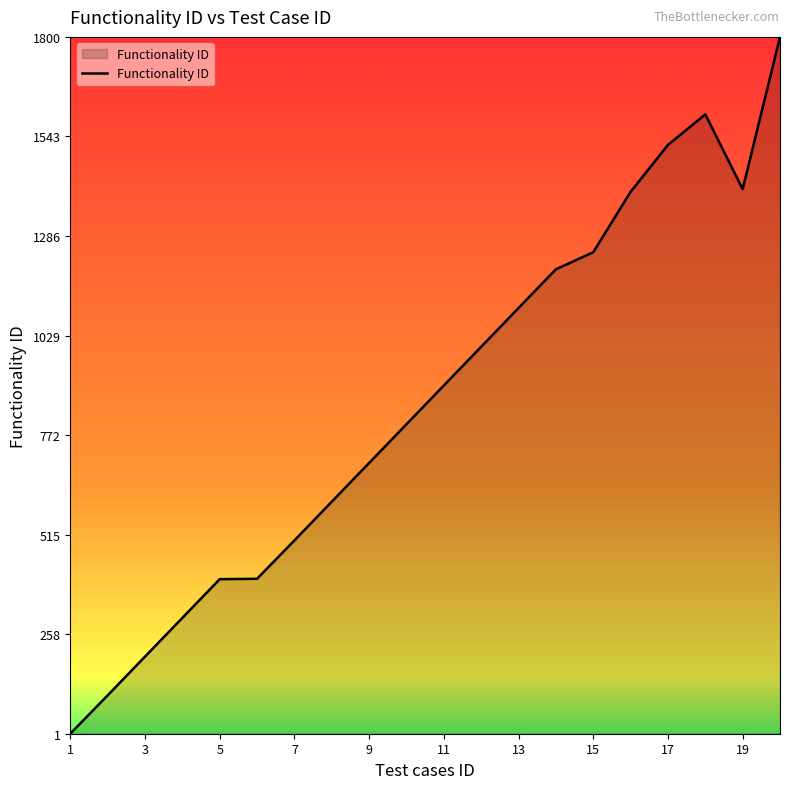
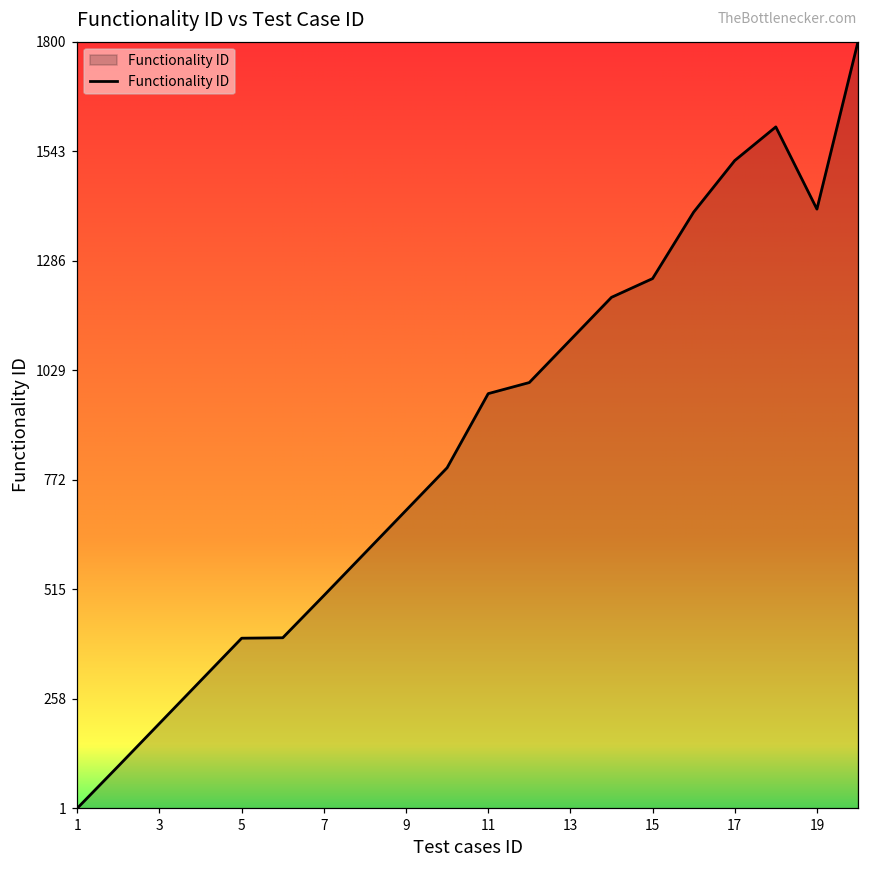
  {
    "1": 0,
    "3": 200,
    "5": 400,
    "7": 500,
    "9": 700,
-   "11": 900,
+   "11": 970,
    "13": 1100,
    "15": 1240,
    "17": 1520,
    "19": 1410
  }
